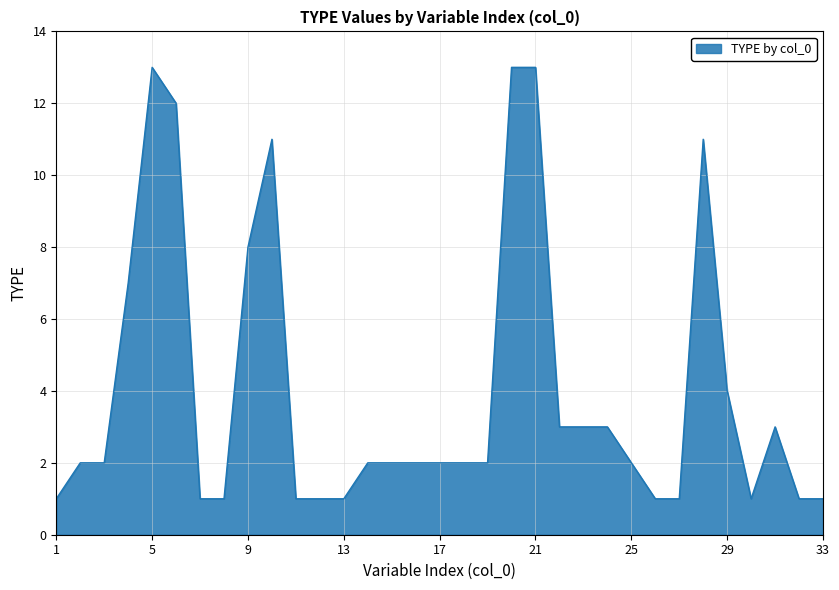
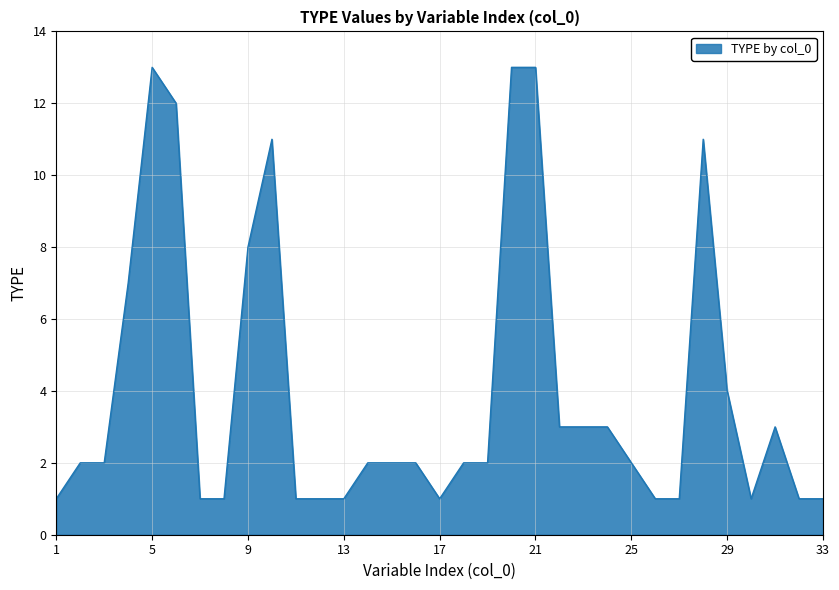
  {
    "1": 1,
    "5": 13,
    "9": 8,
    "13": 1,
-   "17": 2,
+   "17": 1,
    "21": 13,
    "25": 2,
    "29": 4,
    "33": 1
  }
